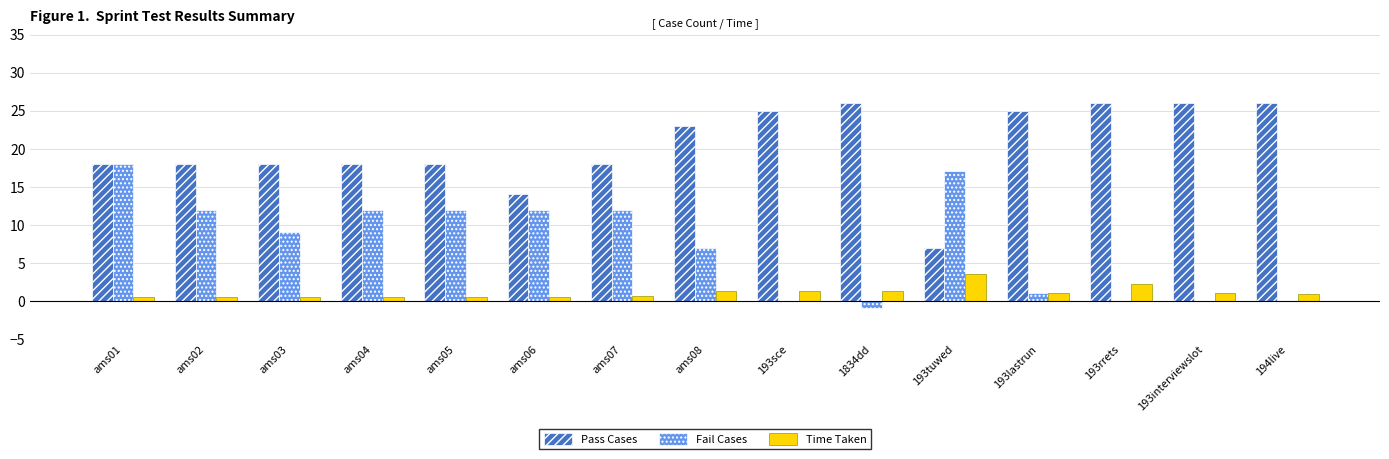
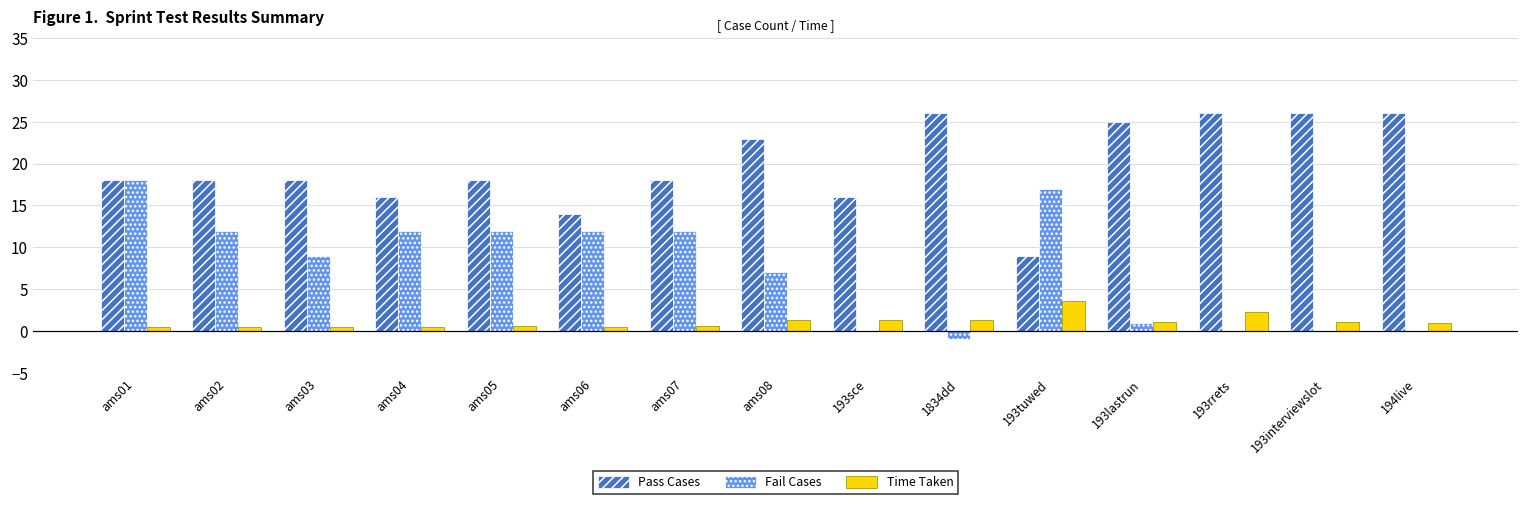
  {
    "Pass Cases": {
      "ams01": 18,
      "ams02": 18,
      "ams03": 18,
-     "ams04": 18,
+     "ams04": 16,
      "ams05": 18,
      "ams06": 14,
      "ams07": 18,
      "ams08": 23,
-     "193sce": 25,
+     "193sce": 16,
      "1834dd": 26,
-     "193tuwed": 7,
+     "193tuwed": 9,
      "193lastrun": 25,
      "193rrets": 26,
      "193interviewslot": 26,
      "194live": 26
    },
    "Fail Cases": {
      "ams01": 18,
      "ams02": 12,
      "ams03": 9,
      "ams04": 12,
      "ams05": 12,
      "ams06": 12,
      "ams07": 12,
      "ams08": 7,
      "193sce": 0,
      "1834dd": -1,
      "193tuwed": 17,
      "193lastrun": 1,
      "193rrets": 0,
      "193interviewslot": 0,
      "194live": 0
    },
    "Time Taken": {
      "ams01": 0,
      "ams02": 0,
      "ams03": 1,
      "ams04": 0,
      "ams05": 1,
      "ams06": 0,
      "ams07": 1,
      "ams08": 1,
      "193sce": 1,
      "1834dd": 1,
      "193tuwed": 4,
      "193lastrun": 1,
      "193rrets": 2,
      "193interviewslot": 1,
      "194live": 1
    }
  }
